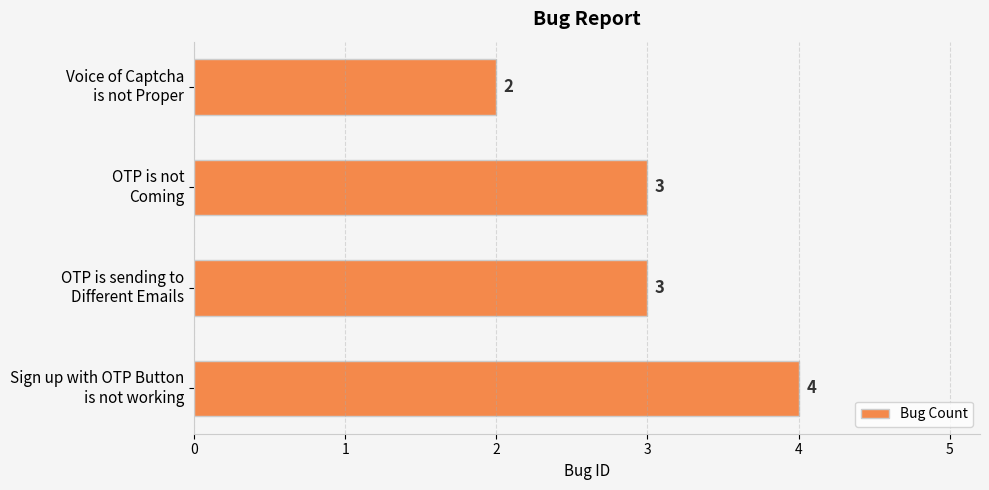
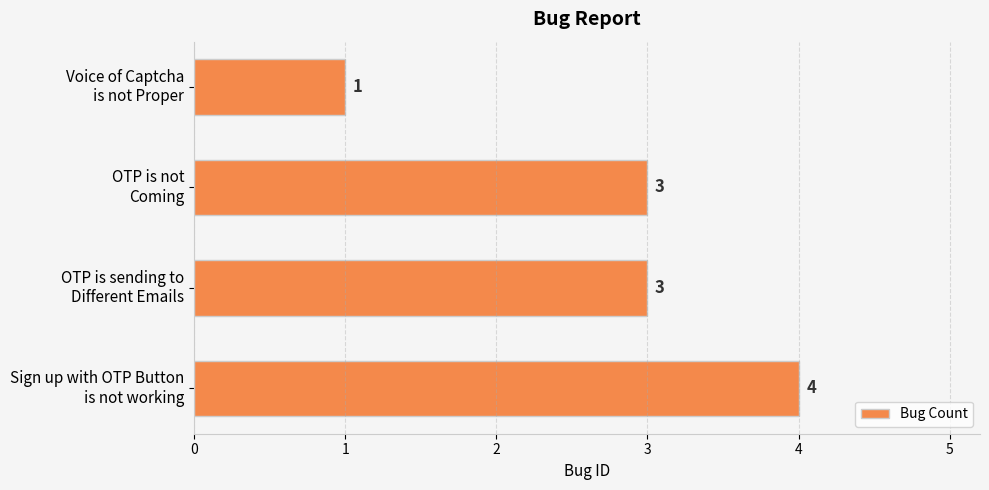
  {
-   "Voice of Captcha is not Proper": 2,
+   "Voice of Captcha is not Proper": 1,
    "OTP is not Coming": 3,
    "OTP is sending to Different Emails": 3,
    "Sign up with OTP Button is not working": 4
  }
